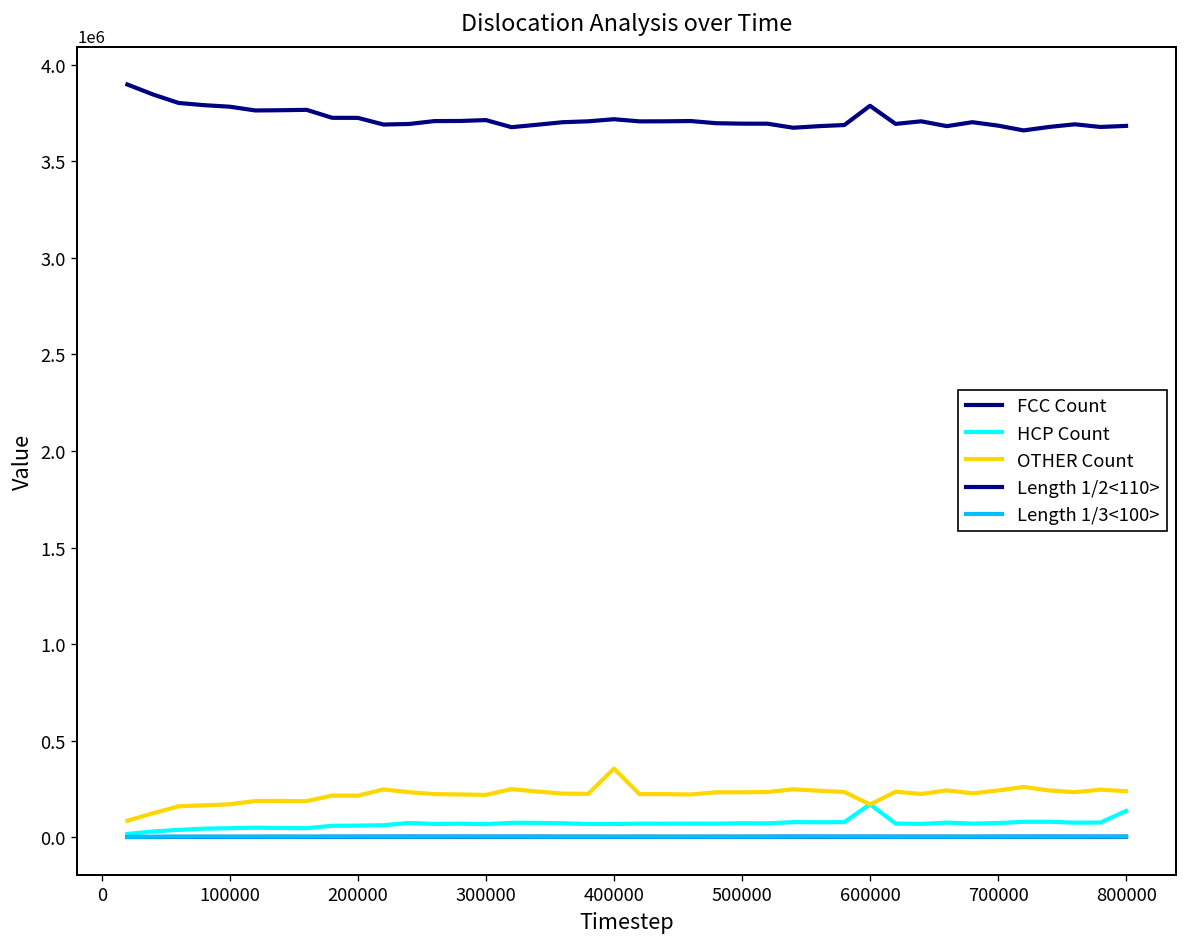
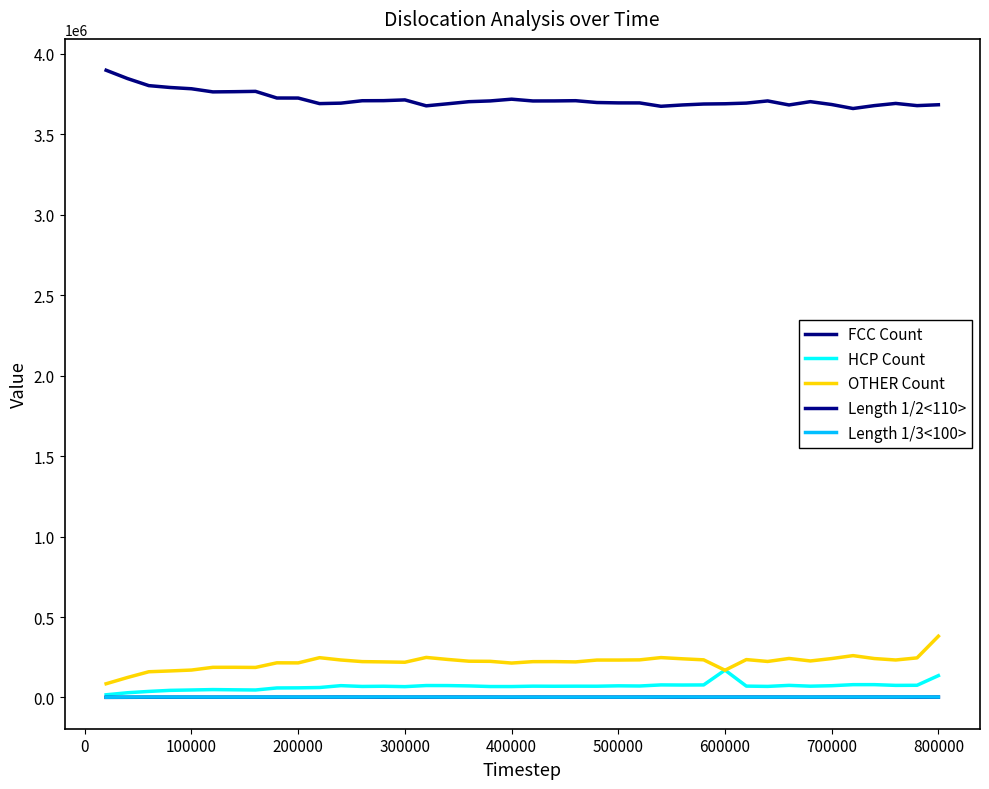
  {
    "FCC Count": {
      "100000": 3780000,
      "200000": 3730000,
      "300000": 3710000,
      "400000": 3720000,
      "500000": 3700000,
-     "600000": 3790000,
+     "600000": 3690000,
      "700000": 3690000,
      "800000": 3680000
    },
    "HCP Count": {
      "100000": 50000,
      "200000": 60000,
      "300000": 70000,
      "400000": 70000,
      "500000": 70000,
      "700000": 70000,
      "800000": 140000
    },
    "OTHER Count": {
      "100000": 170000,
      "200000": 210000,
      "300000": 220000,
-     "400000": 360000,
+     "400000": 210000,
      "500000": 230000,
      "700000": 240000,
-     "800000": 240000
+     "800000": 380000
    },
    "Length 1/3<100>": {
      "100000": 0,
      "200000": 0,
      "300000": 0,
      "400000": 0,
      "500000": 0,
      "600000": 0,
      "700000": 0,
      "800000": 0
    }
  }
